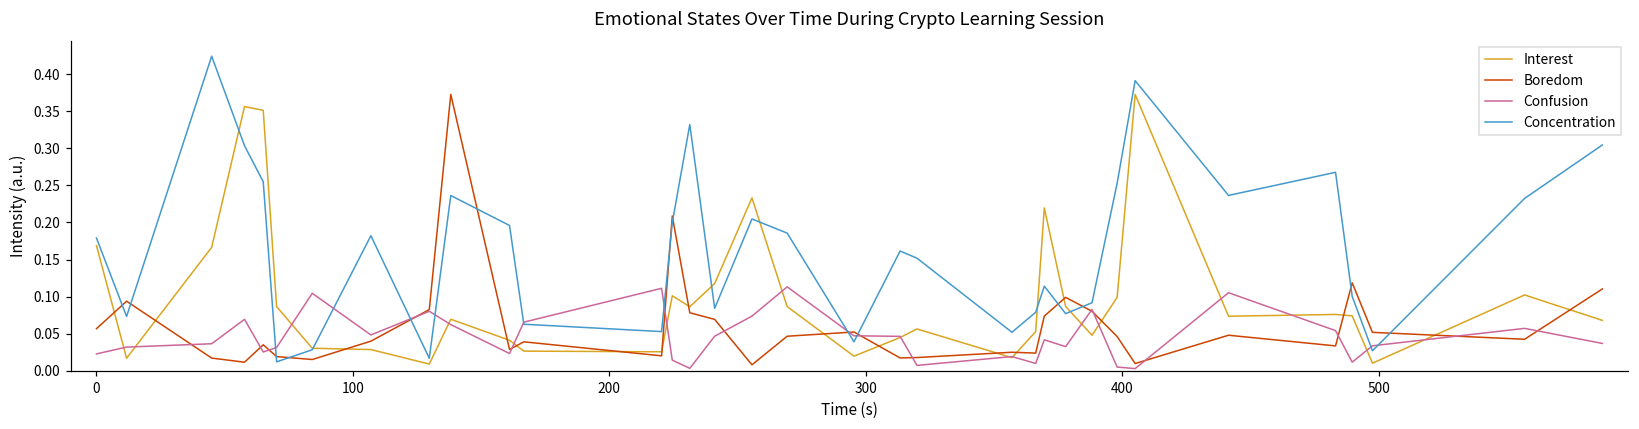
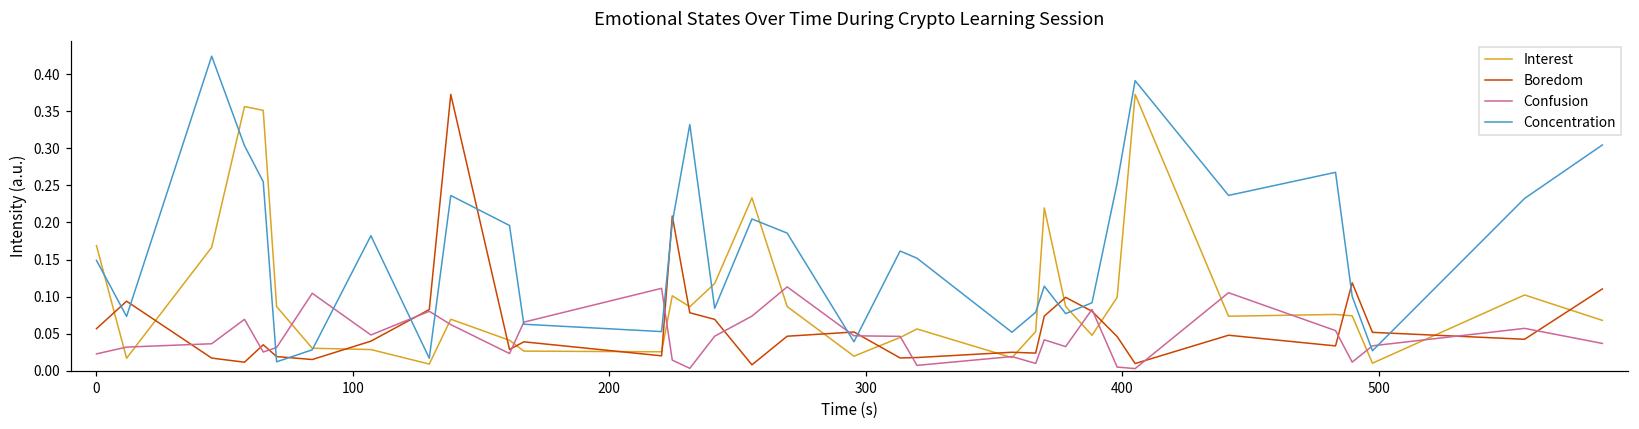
  {
    "Interest": {
      "0": 0.17
    },
    "Boredom": {
      "0": 0.06
    },
    "Confusion": {
      "0": 0.02
    },
    "Concentration": {
-     "0": 0.18
+     "0": 0.15
    }
  }
